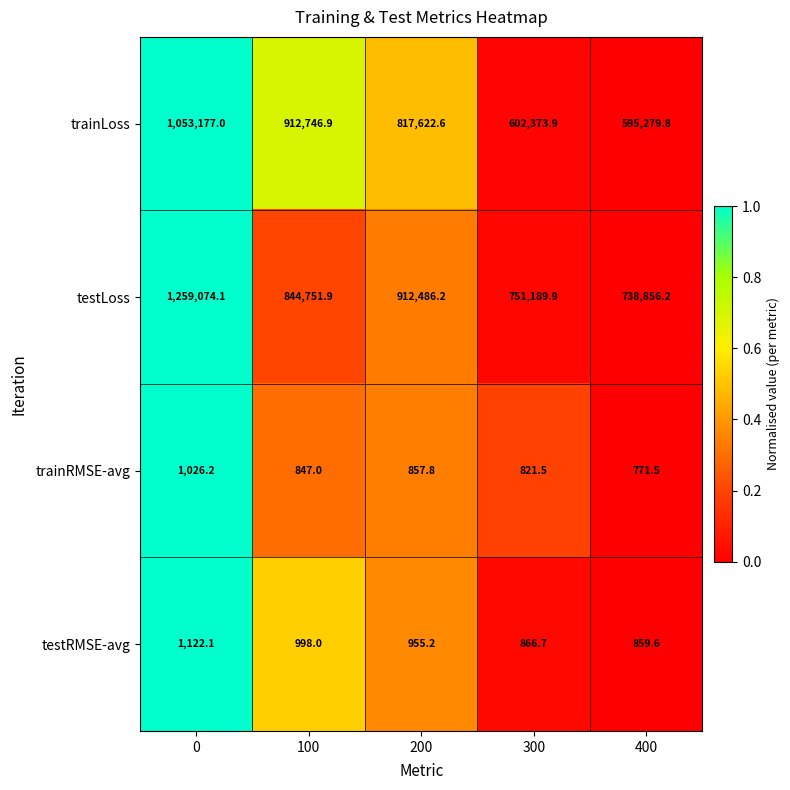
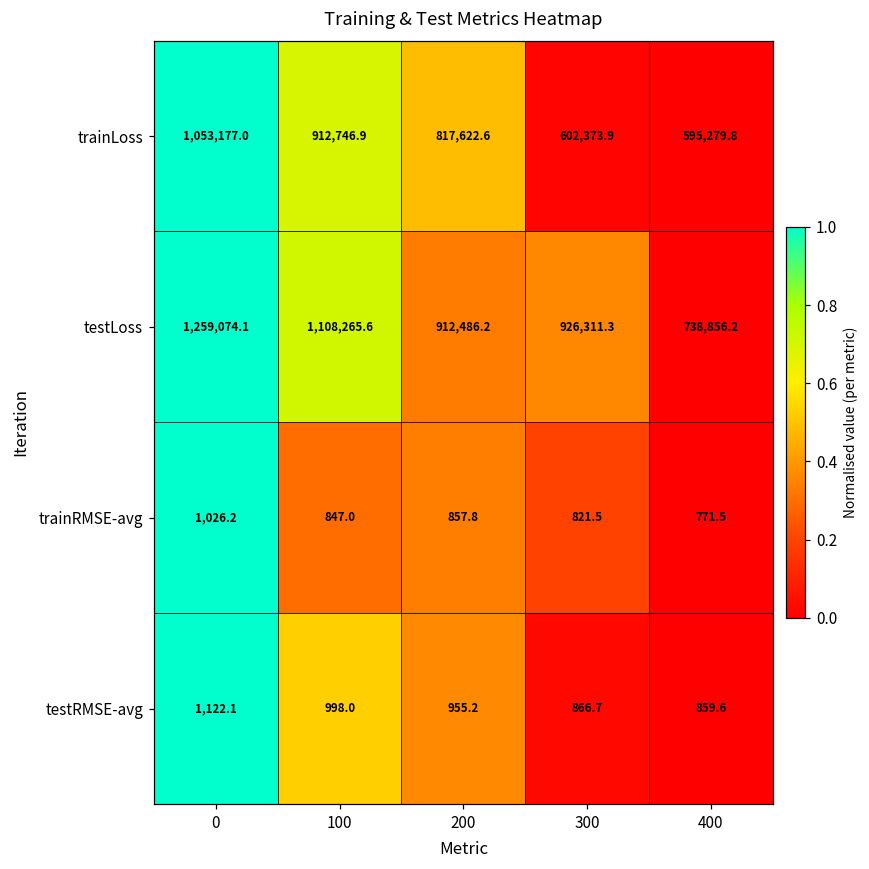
  {
    "trainLoss": {
      "0": "1,053,177.0",
      "100": "912,746.9",
      "200": "817,622.6",
      "300": "602,373.9",
      "400": "595,279.8"
    },
    "testLoss": {
      "0": "1,259,074.1",
-     "100": "844,751.9",
+     "100": "1,108,265.6",
      "200": "912,486.2",
-     "300": "751,189.9",
+     "300": "926,311.3",
      "400": "738,856.2"
    },
    "trainRMSE-avg": {
      "0": "1,026.2",
      "100": "847.0",
      "200": "857.8",
      "300": "821.5",
      "400": "771.5"
    },
    "testRMSE-avg": {
      "0": "1,122.1",
      "100": "998.0",
      "200": "955.2",
      "300": "866.7",
      "400": "859.6"
    }
  }
